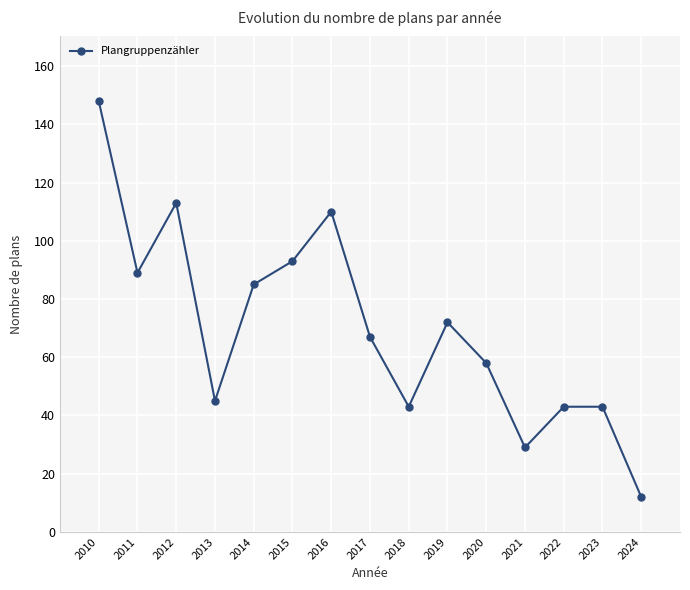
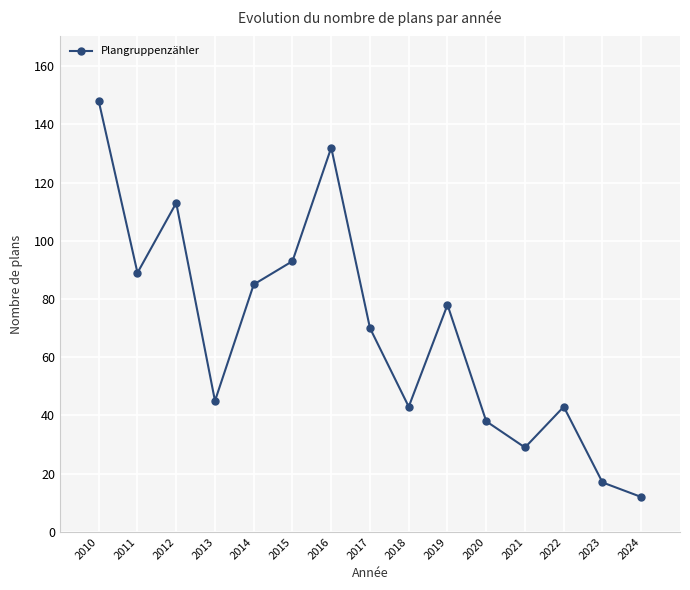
  {
    "2010": 148,
    "2011": 89,
    "2012": 113,
    "2013": 45,
    "2014": 85,
    "2015": 93,
-   "2016": 110,
-   "2017": 67,
+   "2016": 132,
+   "2017": 70,
    "2018": 43,
-   "2019": 72,
-   "2020": 58,
+   "2019": 78,
+   "2020": 38,
    "2021": 29,
    "2022": 43,
-   "2023": 43,
+   "2023": 17,
    "2024": 12
  }
